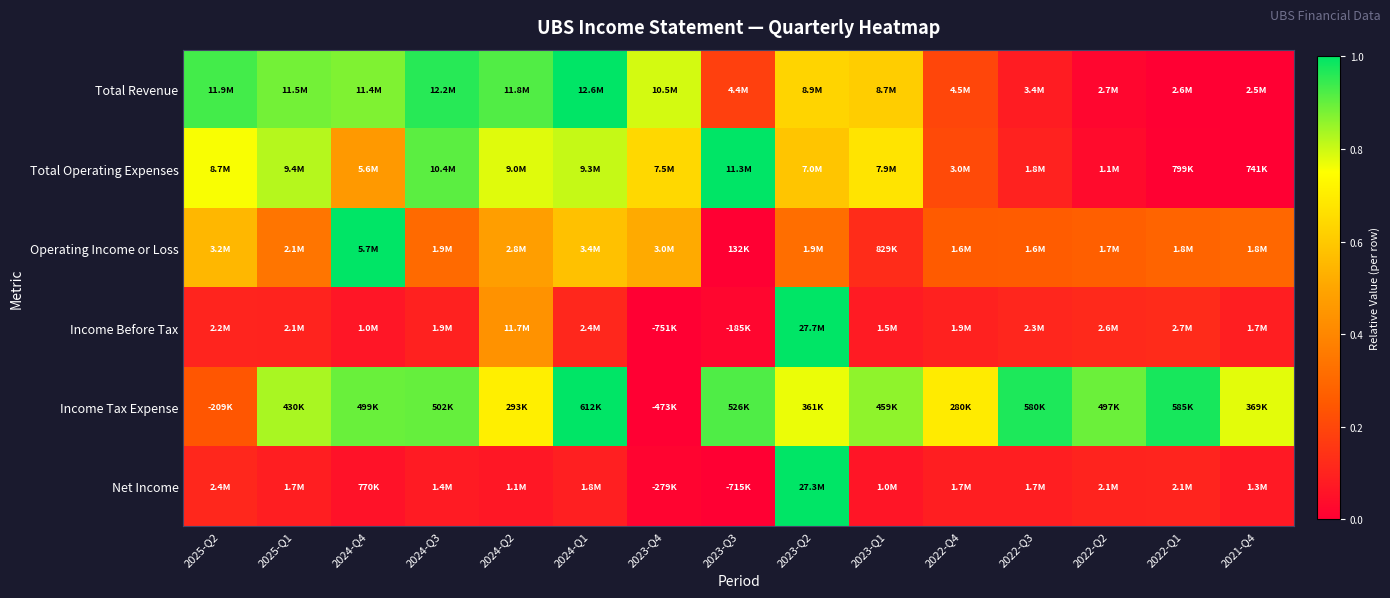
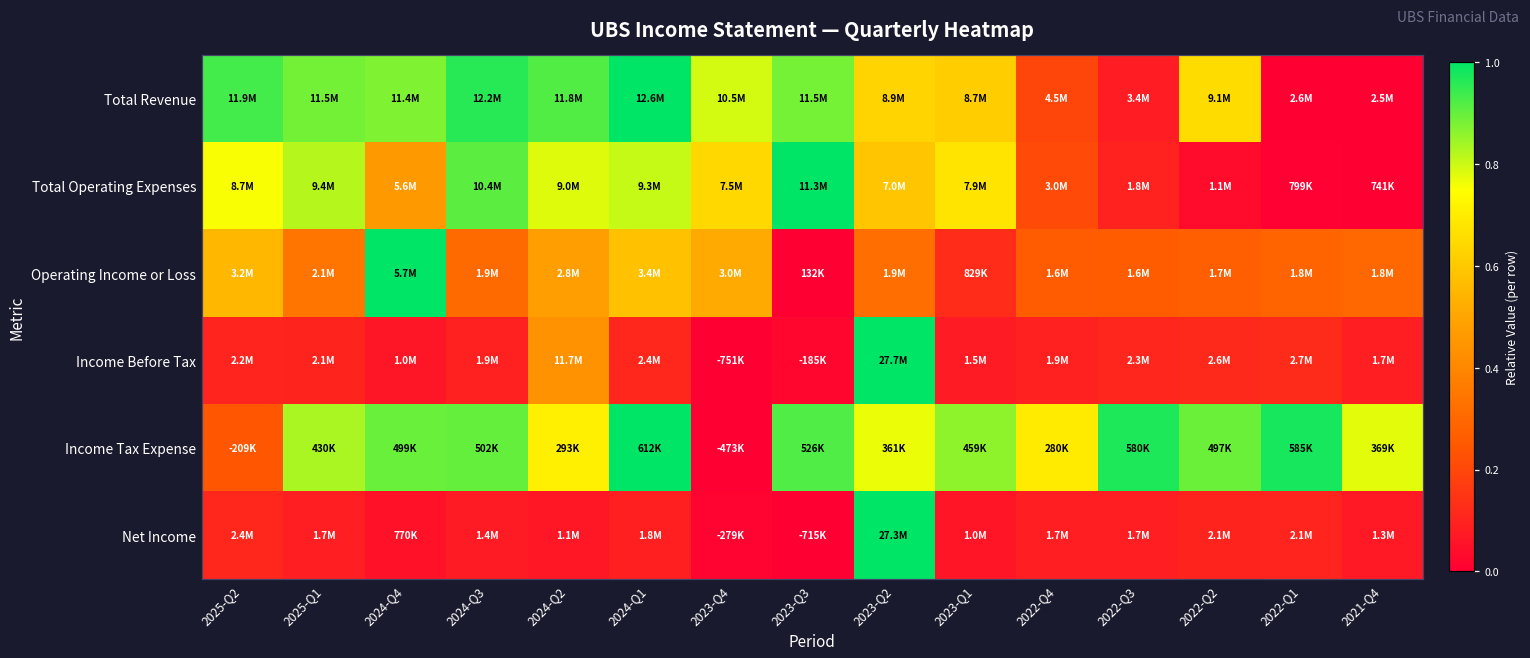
  {
    "Total Revenue": {
      "2025-Q2": "11.9M",
      "2025-Q1": "11.5M",
      "2024-Q4": "11.4M",
      "2024-Q3": "12.2M",
      "2024-Q2": "11.8M",
      "2024-Q1": "12.6M",
      "2023-Q4": "10.5M",
-     "2023-Q3": "4.4M",
+     "2023-Q3": "11.5M",
      "2023-Q2": "8.9M",
      "2023-Q1": "8.7M",
      "2022-Q4": "4.5M",
      "2022-Q3": "3.4M",
-     "2022-Q2": "2.7M",
+     "2022-Q2": "9.1M",
      "2022-Q1": "2.6M",
      "2021-Q4": "2.5M"
    },
    "Total Operating Expenses": {
      "2025-Q2": "8.7M",
      "2025-Q1": "9.4M",
      "2024-Q4": "5.6M",
      "2024-Q3": "10.4M",
      "2024-Q2": "9.0M",
      "2024-Q1": "9.3M",
      "2023-Q4": "7.5M",
      "2023-Q3": "11.3M",
      "2023-Q2": "7.0M",
      "2023-Q1": "7.9M",
      "2022-Q4": "3.0M",
      "2022-Q3": "1.8M",
      "2022-Q2": "1.1M",
      "2022-Q1": "799K",
      "2021-Q4": "741K"
    },
    "Operating Income or Loss": {
      "2025-Q2": "3.2M",
      "2025-Q1": "2.1M",
      "2024-Q4": "5.7M",
      "2024-Q3": "1.9M",
      "2024-Q2": "2.8M",
      "2024-Q1": "3.4M",
      "2023-Q4": "3.0M",
      "2023-Q3": "132K",
      "2023-Q2": "1.9M",
      "2023-Q1": "829K",
      "2022-Q4": "1.6M",
      "2022-Q3": "1.6M",
      "2022-Q2": "1.7M",
      "2022-Q1": "1.8M",
      "2021-Q4": "1.8M"
    },
    "Income Before Tax": {
      "2025-Q2": "2.2M",
      "2025-Q1": "2.1M",
      "2024-Q4": "1.0M",
      "2024-Q3": "1.9M",
      "2024-Q2": "11.7M",
      "2024-Q1": "2.4M",
      "2023-Q4": "-751K",
      "2023-Q3": "-185K",
      "2023-Q2": "27.7M",
      "2023-Q1": "1.5M",
      "2022-Q4": "1.9M",
      "2022-Q3": "2.3M",
      "2022-Q2": "2.6M",
      "2022-Q1": "2.7M",
      "2021-Q4": "1.7M"
    },
    "Income Tax Expense": {
      "2025-Q2": "-209K",
      "2025-Q1": "430K",
      "2024-Q4": "499K",
      "2024-Q3": "502K",
      "2024-Q2": "293K",
      "2024-Q1": "612K",
      "2023-Q4": "-473K",
      "2023-Q3": "526K",
      "2023-Q2": "361K",
      "2023-Q1": "459K",
      "2022-Q4": "280K",
      "2022-Q3": "580K",
      "2022-Q2": "497K",
      "2022-Q1": "585K",
      "2021-Q4": "369K"
    },
    "Net Income": {
      "2025-Q2": "2.4M",
      "2025-Q1": "1.7M",
      "2024-Q4": "770K",
      "2024-Q3": "1.4M",
      "2024-Q2": "1.1M",
      "2024-Q1": "1.8M",
      "2023-Q4": "-279K",
      "2023-Q3": "-715K",
      "2023-Q2": "27.3M",
      "2023-Q1": "1.0M",
      "2022-Q4": "1.7M",
      "2022-Q3": "1.7M",
      "2022-Q2": "2.1M",
      "2022-Q1": "2.1M",
      "2021-Q4": "1.3M"
    }
  }
